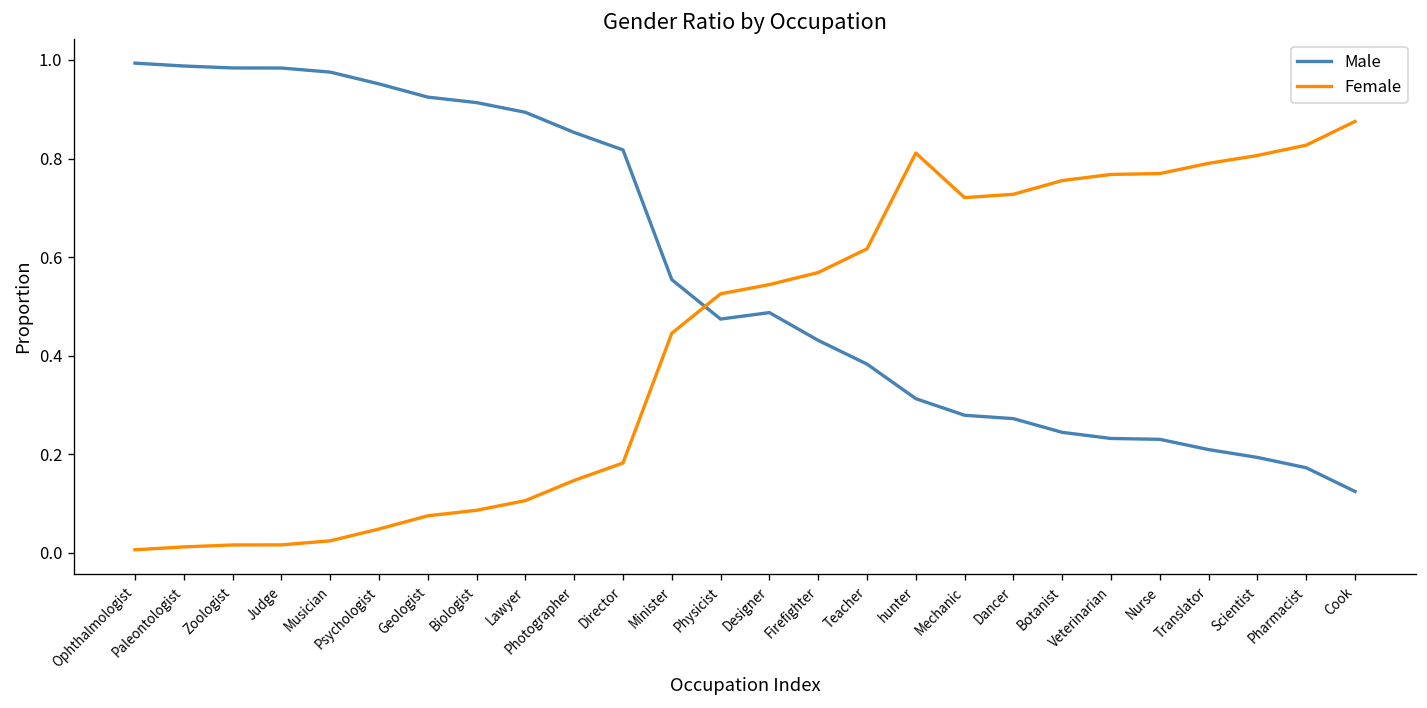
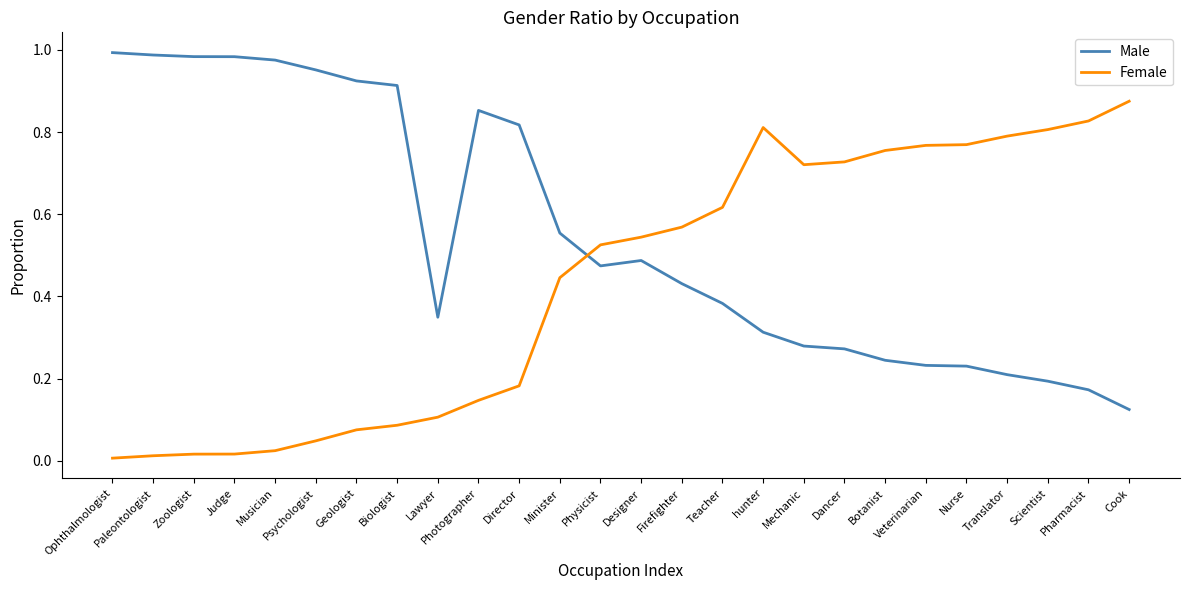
  {
    "Male": {
      "Ophthalmologist": 0.99,
      "Paleontologist": 0.99,
      "Zoologist": 0.98,
      "Judge": 0.98,
      "Musician": 0.98,
      "Psychologist": 0.95,
      "Geologist": 0.92,
      "Biologist": 0.91,
-     "Lawyer": 0.89,
+     "Lawyer": 0.35,
      "Photographer": 0.85,
      "Director": 0.82,
      "Minister": 0.55,
      "Physicist": 0.47,
      "Designer": 0.49,
      "Firefighter": 0.43,
      "Teacher": 0.38,
      "hunter": 0.31,
      "Mechanic": 0.28,
      "Dancer": 0.27,
      "Botanist": 0.24,
      "Veterinarian": 0.23,
      "Nurse": 0.23,
      "Translator": 0.21,
      "Scientist": 0.19,
      "Pharmacist": 0.17,
      "Cook": 0.12
    },
    "Female": {
      "Ophthalmologist": 0.01,
      "Paleontologist": 0.01,
      "Zoologist": 0.02,
      "Judge": 0.02,
      "Musician": 0.02,
      "Psychologist": 0.05,
      "Geologist": 0.08,
      "Biologist": 0.09,
      "Lawyer": 0.11,
      "Photographer": 0.15,
      "Director": 0.18,
      "Minister": 0.45,
      "Physicist": 0.53,
      "Designer": 0.54,
      "Firefighter": 0.57,
      "Teacher": 0.62,
      "hunter": 0.81,
      "Mechanic": 0.72,
      "Dancer": 0.73,
      "Botanist": 0.76,
      "Veterinarian": 0.77,
      "Nurse": 0.77,
      "Translator": 0.79,
      "Scientist": 0.81,
      "Pharmacist": 0.83,
      "Cook": 0.88
    }
  }
